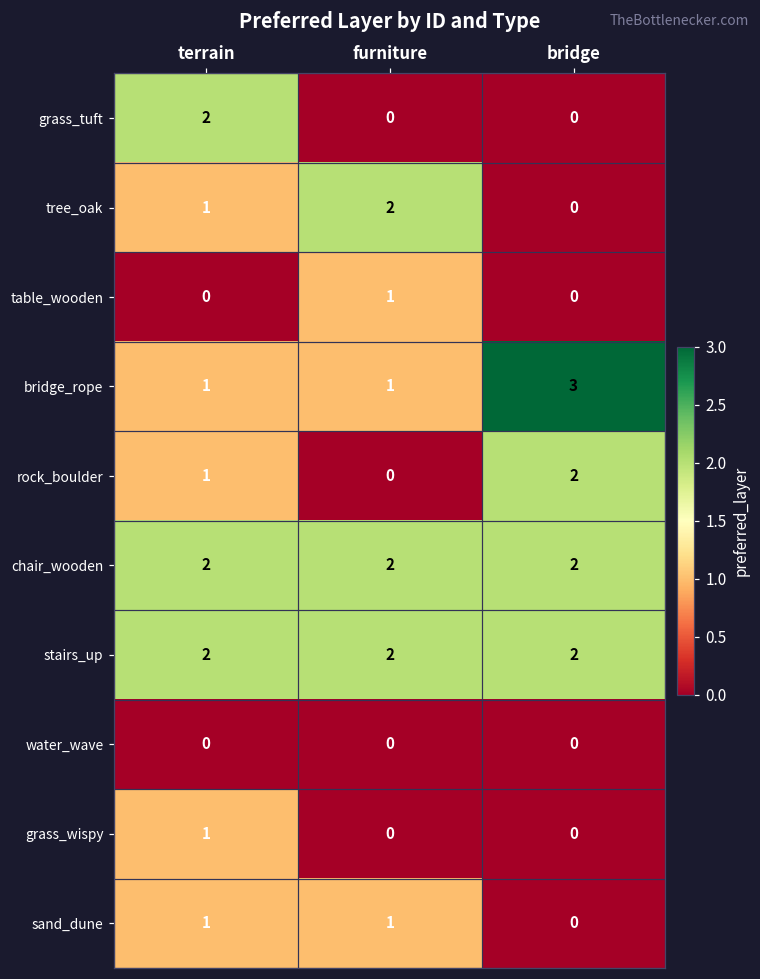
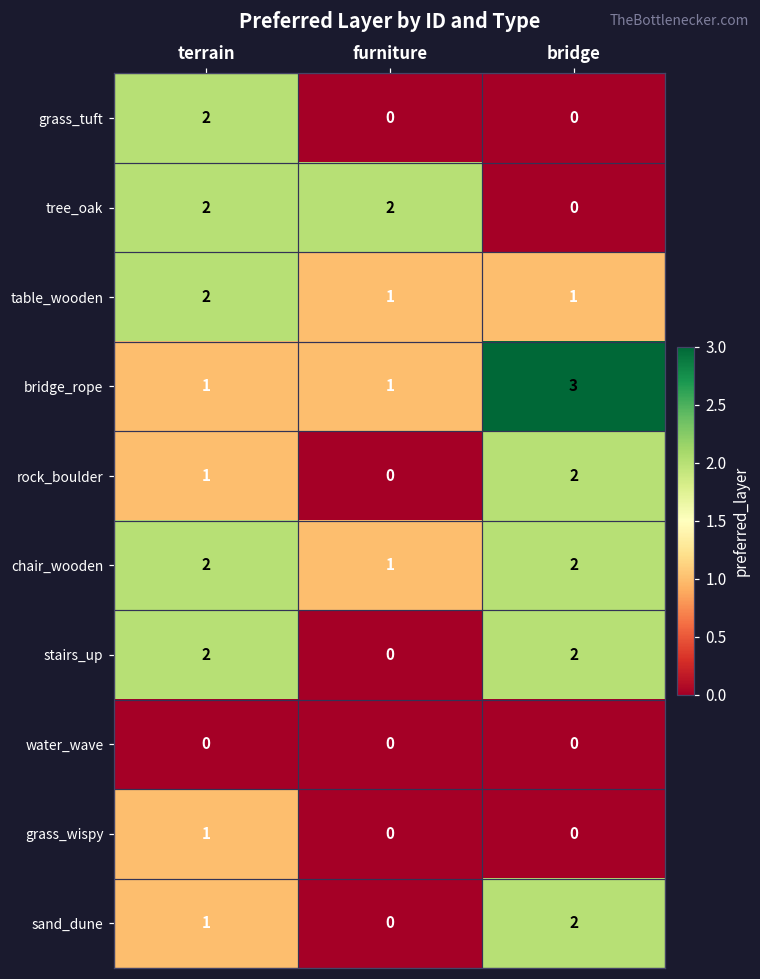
  {
    "grass_tuft": {
      "terrain": 2,
      "furniture": 0,
      "bridge": 0
    },
    "tree_oak": {
-     "terrain": 1,
+     "terrain": 2,
      "furniture": 2,
      "bridge": 0
    },
    "table_wooden": {
-     "terrain": 0,
+     "terrain": 2,
      "furniture": 1,
-     "bridge": 0
+     "bridge": 1
    },
    "bridge_rope": {
      "terrain": 1,
      "furniture": 1,
      "bridge": 3
    },
    "rock_boulder": {
      "terrain": 1,
      "furniture": 0,
      "bridge": 2
    },
    "chair_wooden": {
      "terrain": 2,
-     "furniture": 2,
+     "furniture": 1,
      "bridge": 2
    },
    "stairs_up": {
      "terrain": 2,
-     "furniture": 2,
+     "furniture": 0,
      "bridge": 2
    },
    "water_wave": {
      "terrain": 0,
      "furniture": 0,
      "bridge": 0
    },
    "grass_wispy": {
      "terrain": 1,
      "furniture": 0,
      "bridge": 0
    },
    "sand_dune": {
      "terrain": 1,
-     "furniture": 1,
-     "bridge": 0
+     "furniture": 0,
+     "bridge": 2
    }
  }
